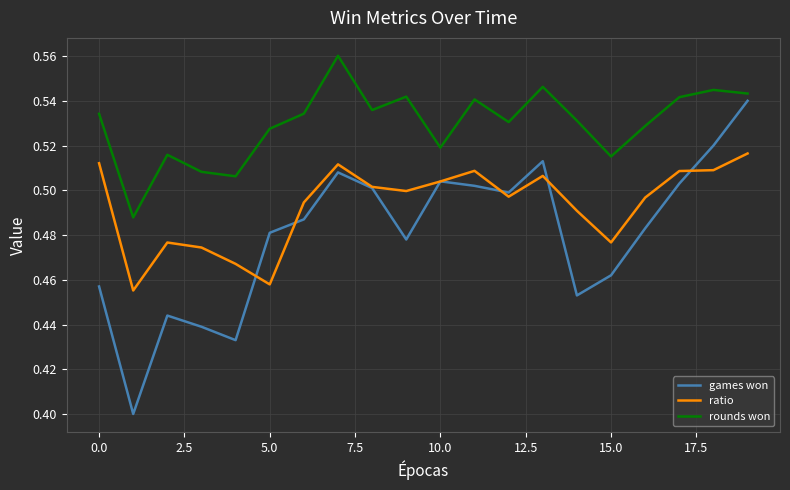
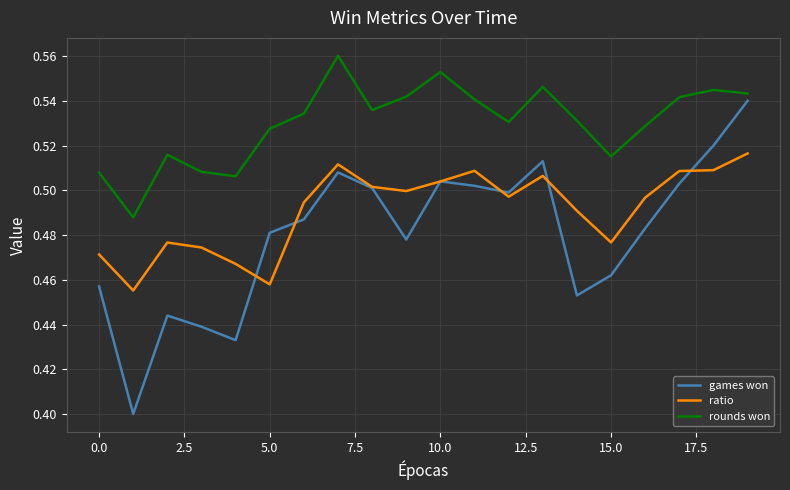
  {
    "games won": {
      "0.0": 0.457,
      "5.0": 0.481,
      "15.0": 0.462
    },
    "ratio": {
-     "0.0": 0.512,
+     "0.0": 0.471,
      "5.0": 0.458,
      "15.0": 0.477
    },
    "rounds won": {
-     "0.0": 0.534,
+     "0.0": 0.508,
      "5.0": 0.528,
-     "10.0": 0.519,
+     "10.0": 0.553,
      "15.0": 0.515
    }
  }
